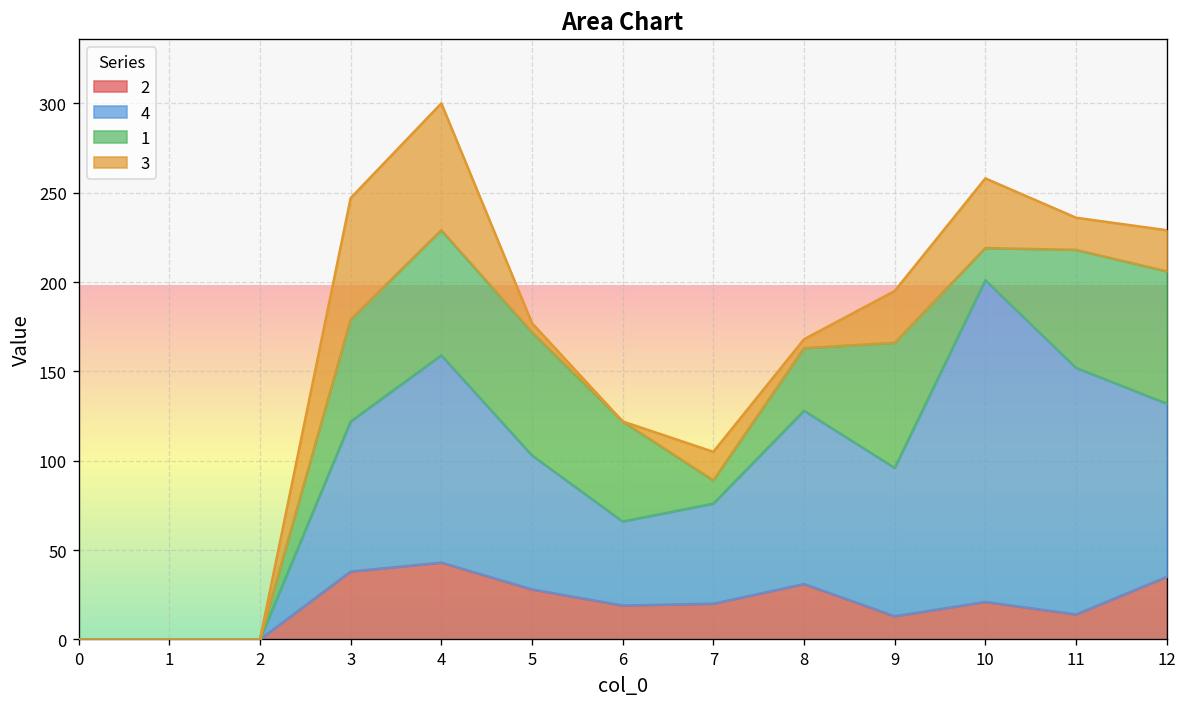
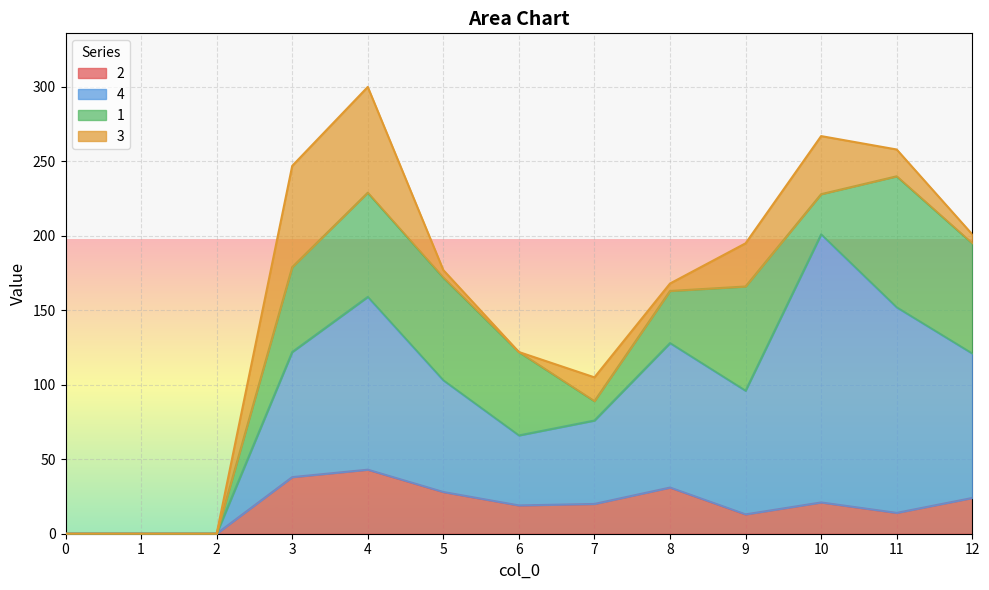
  {
    "2": {
      "3": 38,
      "4": 43,
      "5": 28,
      "6": 19,
      "7": 20,
      "8": 31,
      "9": 13,
      "10": 21,
      "11": 14,
-     "12": 35
+     "12": 24
    },
    "4": {
      "3": 84,
      "4": 116,
      "5": 75,
      "6": 47,
      "7": 56,
      "8": 97,
      "9": 83,
      "10": 180,
      "11": 138,
      "12": 97
    },
    "1": {
      "3": 57,
      "4": 70,
      "5": 69,
      "7": 13,
      "8": 35,
      "9": 70,
-     "10": 18,
-     "11": 66,
+     "10": 27,
+     "11": 88,
      "12": 74
    },
    "3": {
      "3": 68,
      "4": 71,
      "5": 5,
      "7": 16,
      "8": 5,
      "9": 29,
      "10": 39,
      "11": 18,
-     "12": 23
+     "12": 6
    }
  }
